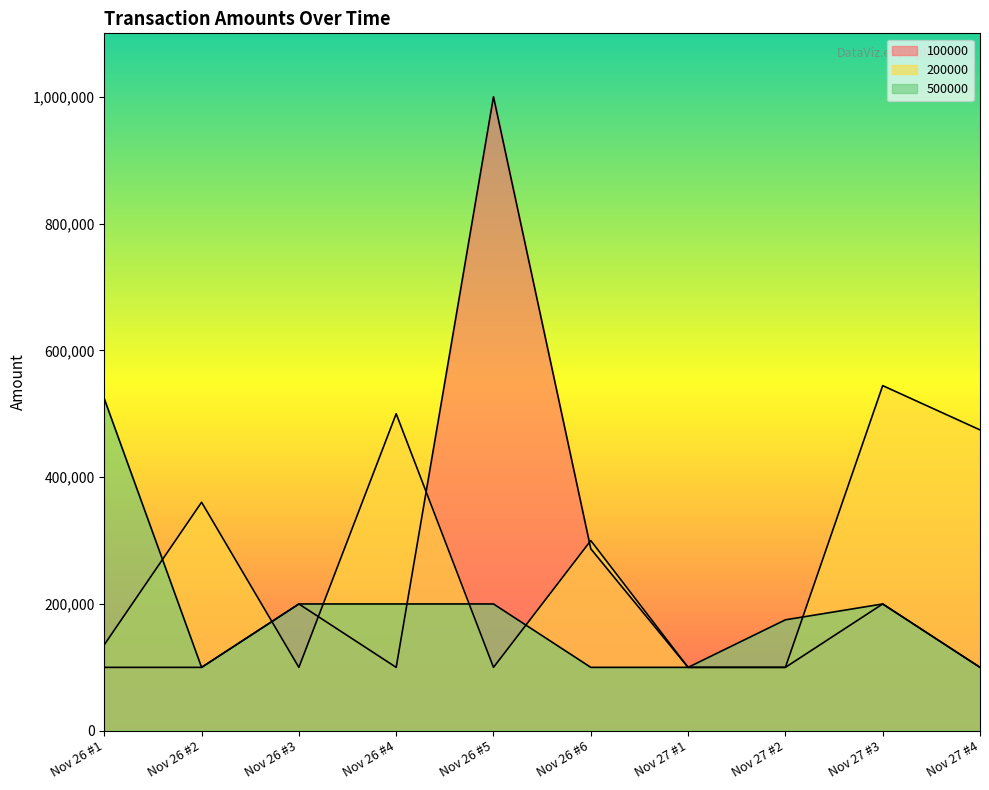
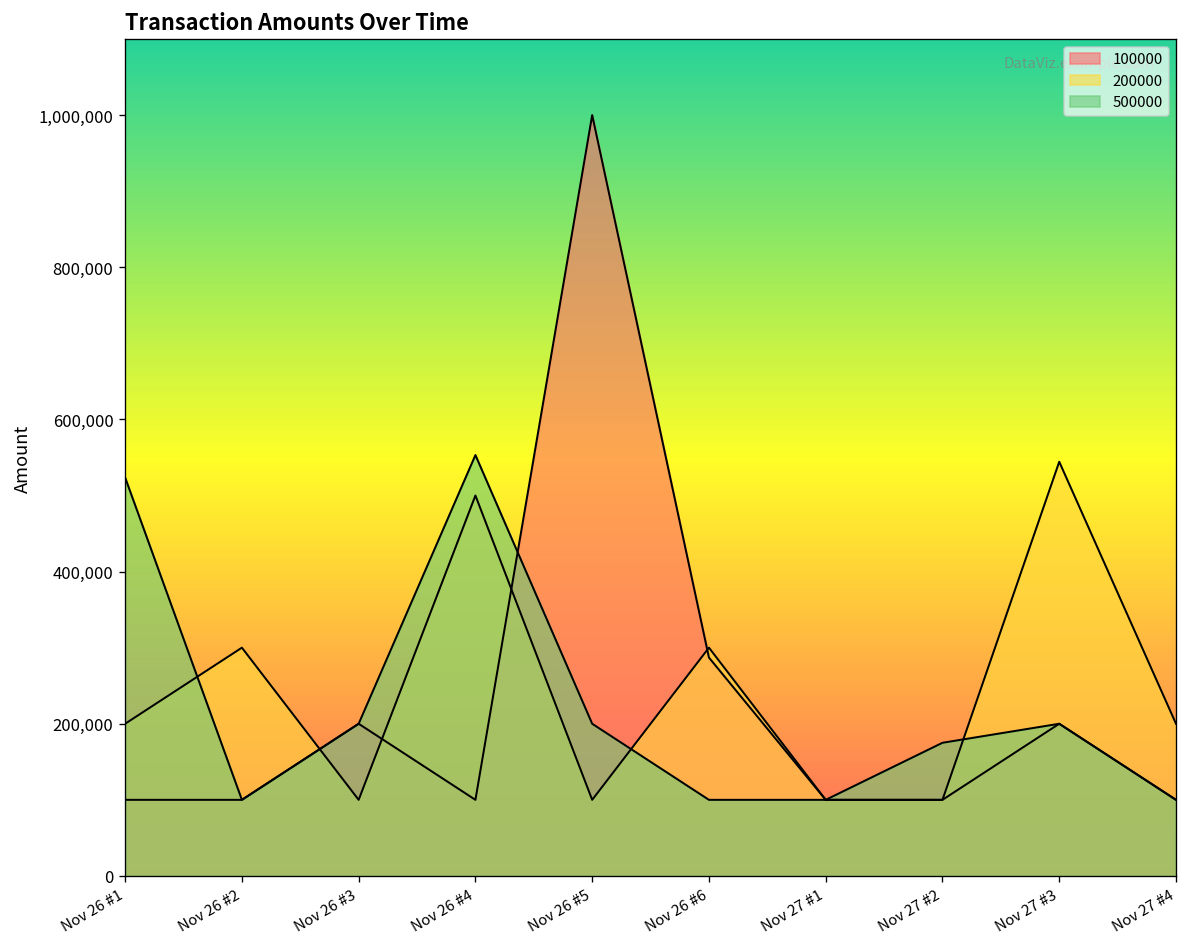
  {
    "100000": {
      "Nov 26 #1": "100,000",
      "Nov 26 #4": "100,000",
      "Nov 26 #5": "1,000,000",
      "Nov 26 #6": "290,000"
    },
    "200000": {
-     "Nov 26 #1": "140,000",
-     "Nov 26 #2": "360,000",
+     "Nov 26 #1": "200,000",
+     "Nov 26 #2": "300,000",
      "Nov 26 #3": "100,000",
      "Nov 26 #4": "500,000",
      "Nov 26 #5": "100,000",
      "Nov 26 #6": "300,000",
      "Nov 27 #3": "540,000",
-     "Nov 27 #4": "470,000"
+     "Nov 27 #4": "200,000"
    },
    "500000": {
      "Nov 26 #1": "520,000",
-     "Nov 26 #4": "200,000",
+     "Nov 26 #4": "550,000",
      "Nov 26 #5": "200,000",
      "Nov 26 #6": "100,000",
      "Nov 27 #2": "180,000"
    }
  }
